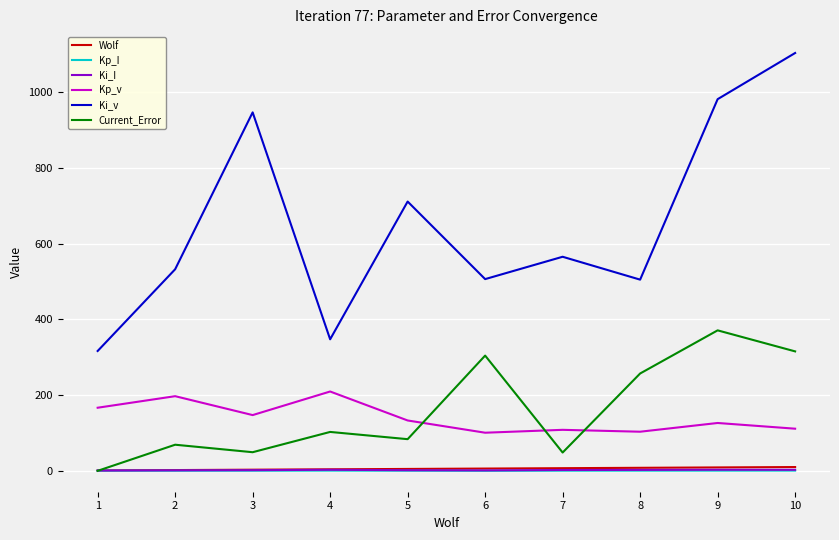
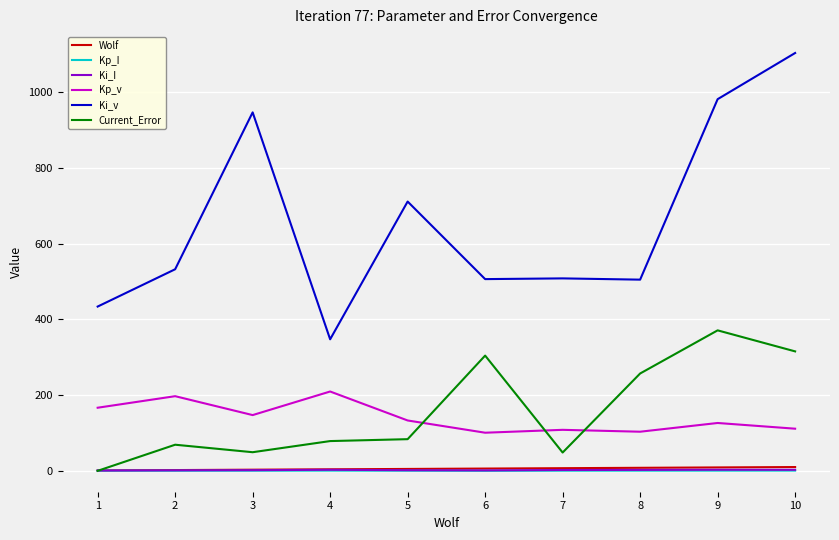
  {
    "Wolf": {
      "10": 10
    },
    "Kp_v": {
      "1": 170,
      "2": 200,
      "3": 150,
      "4": 210,
      "5": 130,
      "6": 100,
      "7": 110,
      "8": 100,
      "9": 130,
      "10": 110
    },
    "Ki_v": {
-     "1": 320,
+     "1": 430,
      "2": 530,
      "3": 950,
      "4": 350,
      "5": 710,
      "6": 510,
-     "7": 570,
+     "7": 510,
      "8": 510,
      "9": 980,
      "10": 1100
    },
    "Current_Error": {
      "2": 70,
      "3": 50,
-     "4": 100,
+     "4": 80,
      "5": 80,
      "6": 300,
      "7": 50,
      "8": 260,
      "9": 370,
      "10": 320
    }
  }
